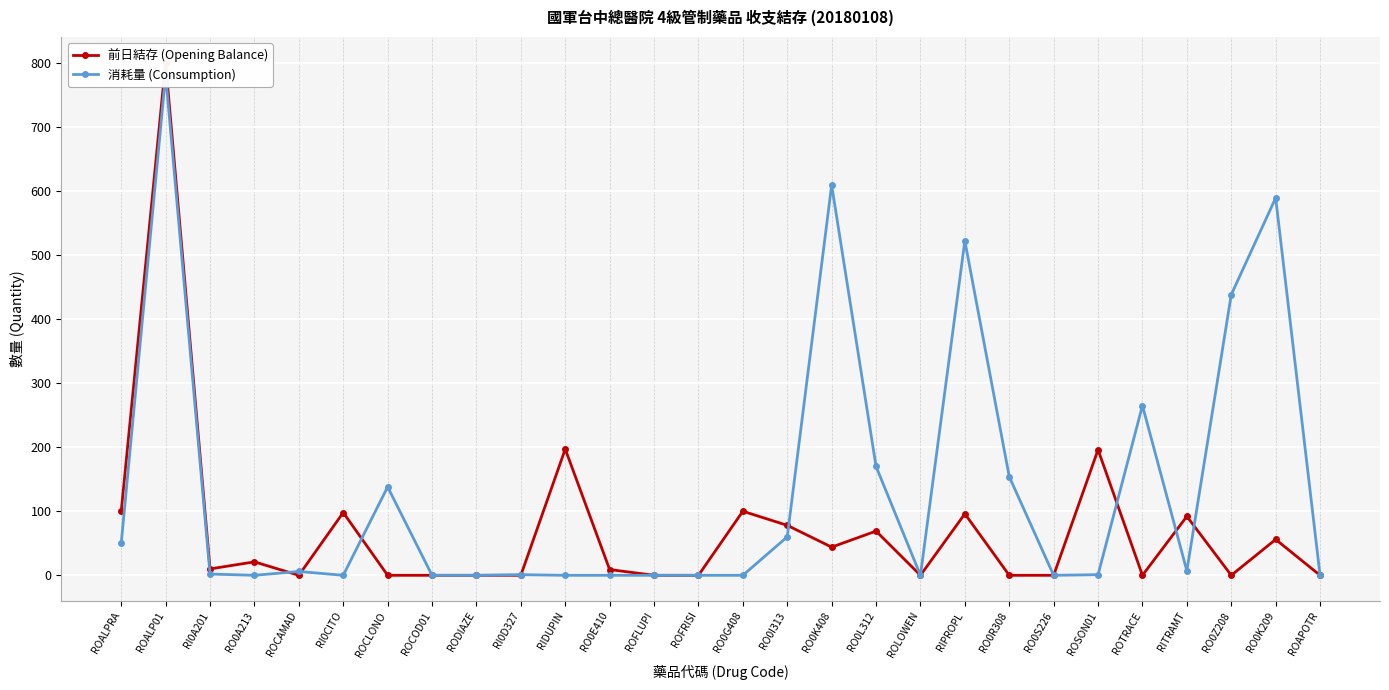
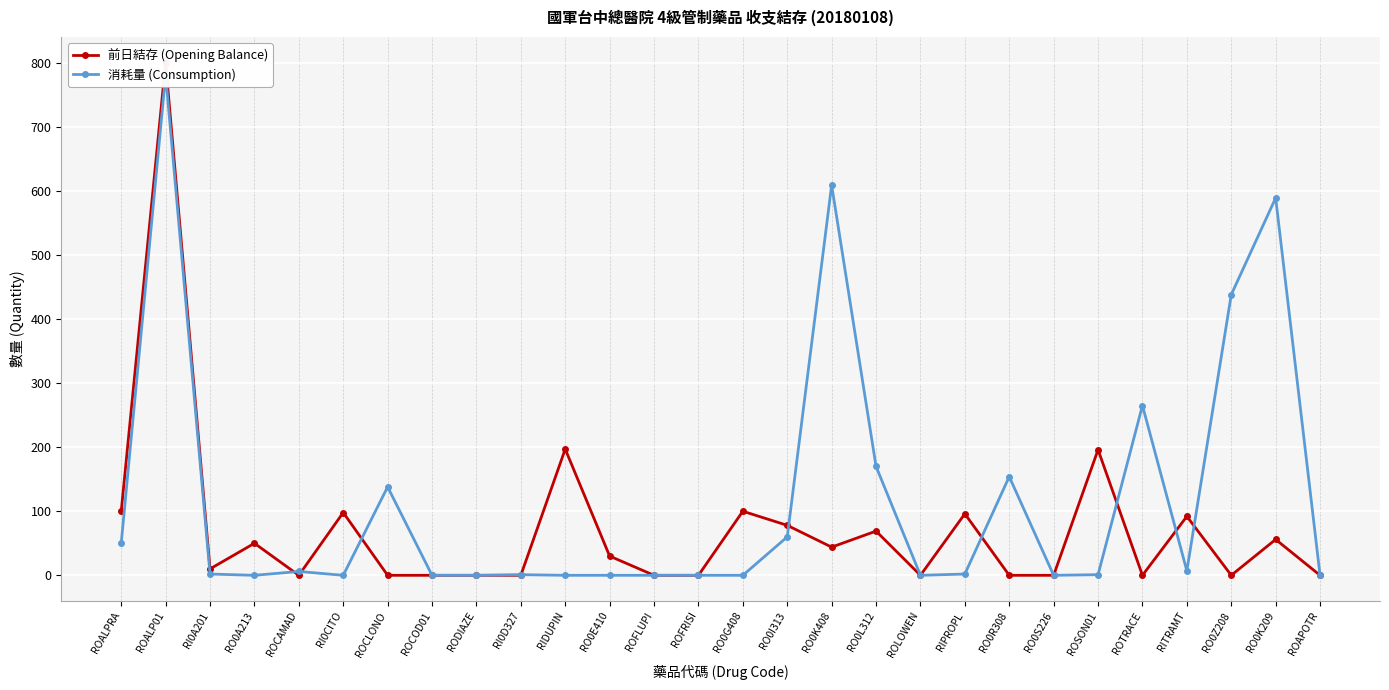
  {
    "前日結存 (Opening Balance)": {
      "ROALPRA": 100,
      "RI0A201": 10,
-     "RO0A213": 20,
+     "RO0A213": 50,
      "ROCAMAD": 0,
      "RI0CITO": 100,
      "ROCLONO": 0,
      "RIDUPIN": 200,
-     "RO0E410": 10,
+     "RO0E410": 30,
      "RO0G408": 100,
      "RO0I313": 80,
      "RO0K408": 40,
      "RO0L312": 70,
      "RIPROPL": 100,
      "RO0R308": 0,
      "ROSON01": 200,
      "ROTRACE": 0,
      "RITRAMT": 90,
      "RO0Z208": 0,
      "RO0K209": 60
    },
    "消耗量 (Consumption)": {
      "ROALPRA": 50,
      "RI0A201": 0,
      "RO0A213": 0,
      "ROCAMAD": 10,
      "RI0CITO": 0,
      "ROCLONO": 140,
      "RIDUPIN": 0,
      "RO0E410": 0,
      "RO0G408": 0,
      "RO0I313": 60,
      "RO0K408": 610,
      "RO0L312": 170,
-     "RIPROPL": 520,
+     "RIPROPL": 0,
      "RO0R308": 150,
      "ROSON01": 0,
      "ROTRACE": 270,
      "RITRAMT": 10,
      "RO0Z208": 440,
      "RO0K209": 590
    }
  }
